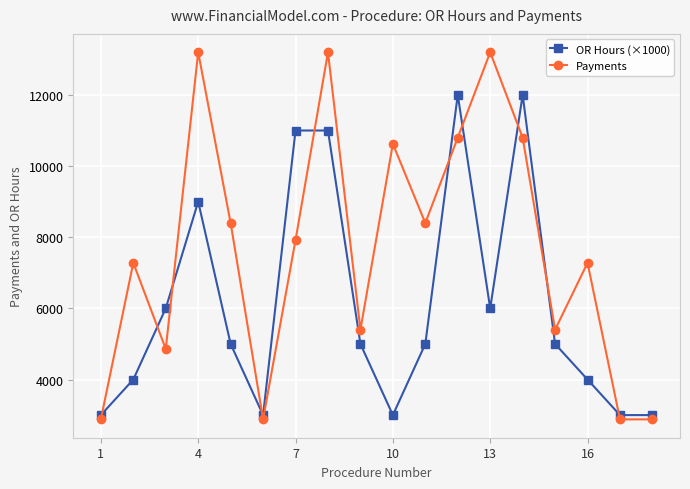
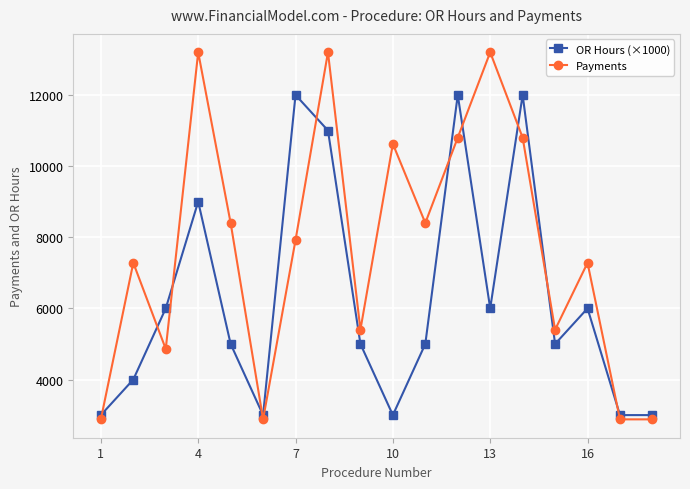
  {
    "OR Hours (×1000)": {
      "1": 3000,
      "4": 9000,
-     "7": 11000,
+     "7": 12000,
      "10": 3000,
      "13": 6000,
-     "16": 4000
+     "16": 6000
    },
    "Payments": {
      "1": 2900,
      "4": 13200,
      "7": 7900,
      "10": 10600,
      "13": 13200,
      "16": 7300
    }
  }
